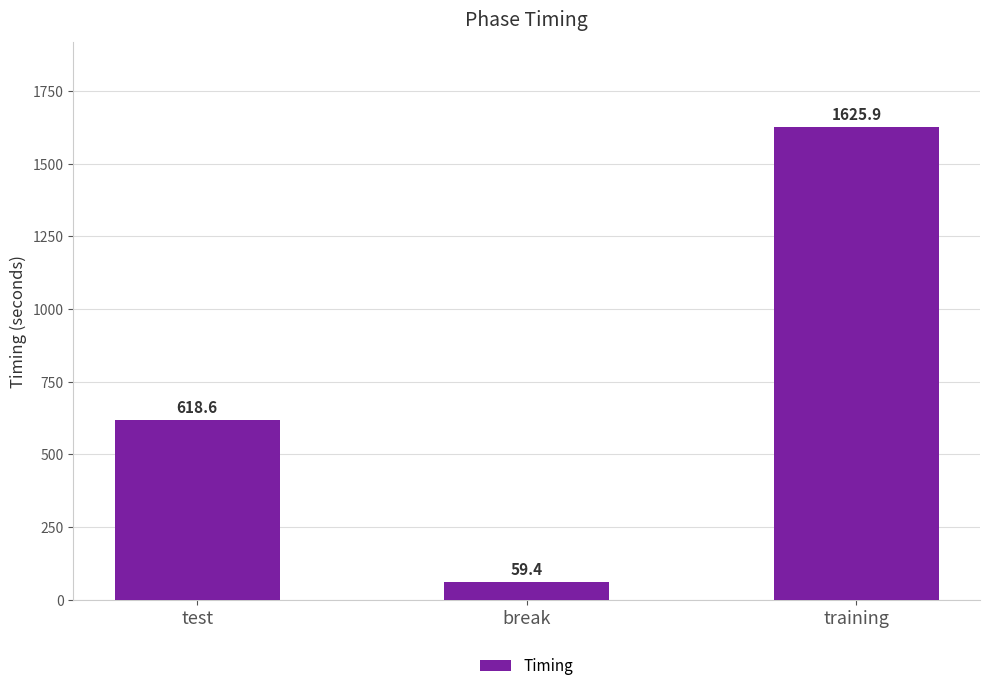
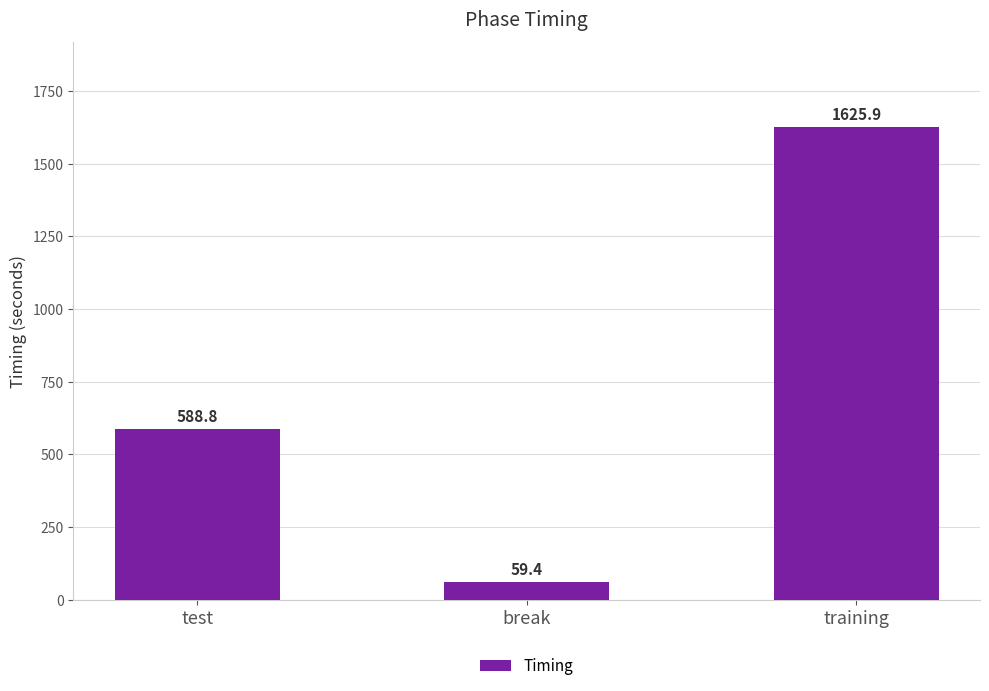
  {
-   "test": 618.6,
+   "test": 588.8,
    "break": 59.4,
    "training": 1625.9
  }
